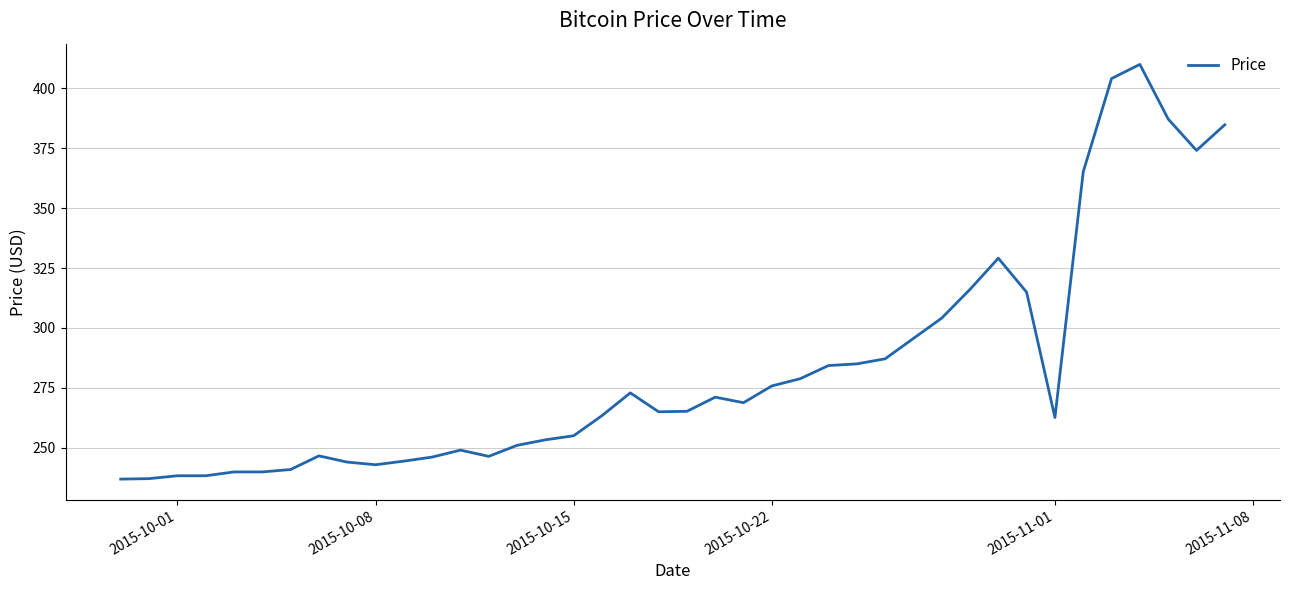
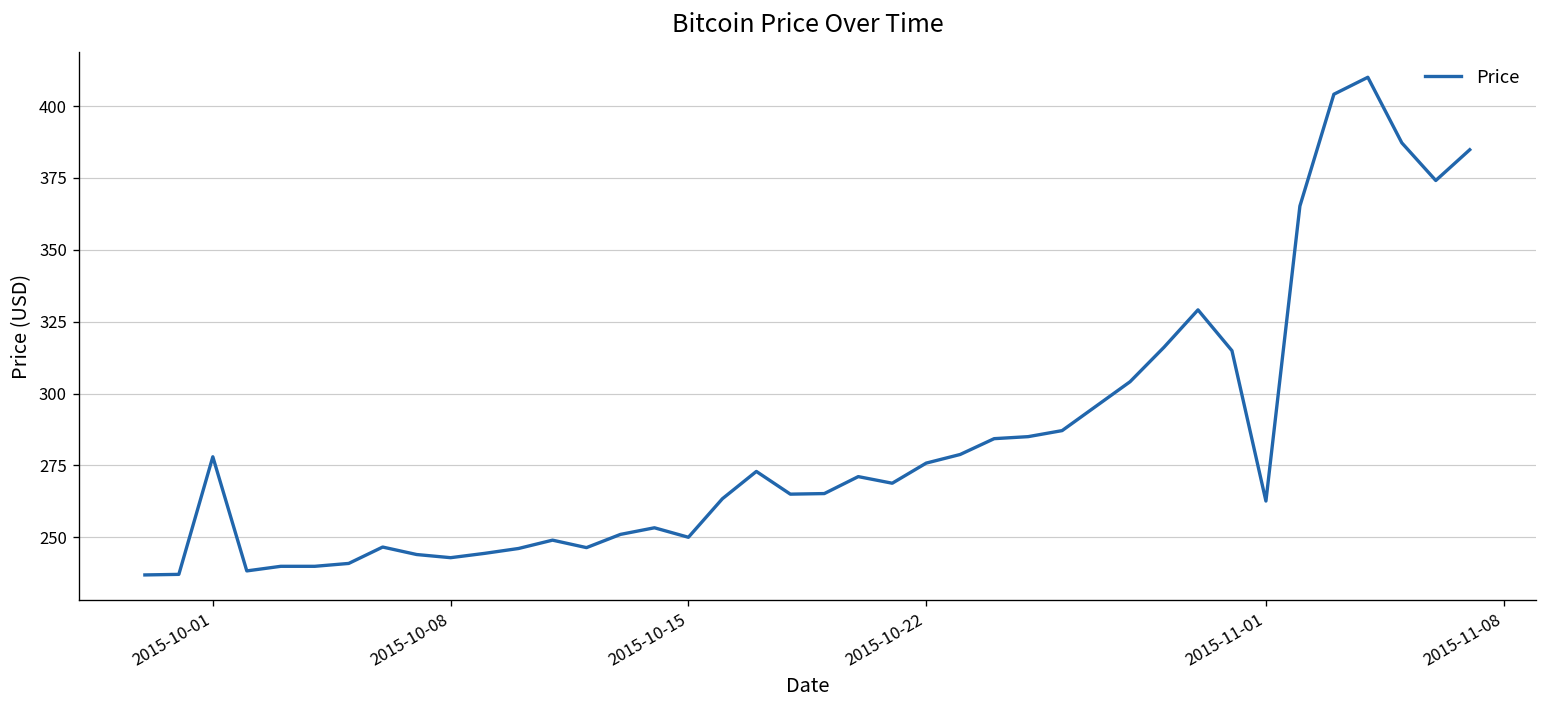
  {
-   "2015-10-01": 238,
+   "2015-10-01": 278,
    "2015-10-08": 243,
-   "2015-10-15": 255,
+   "2015-10-15": 250,
    "2015-10-22": 276,
    "2015-11-01": 263
  }
